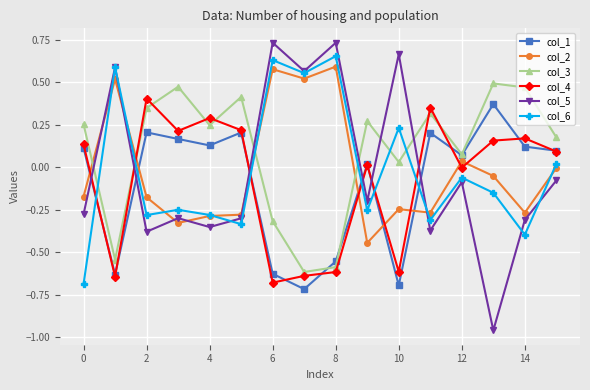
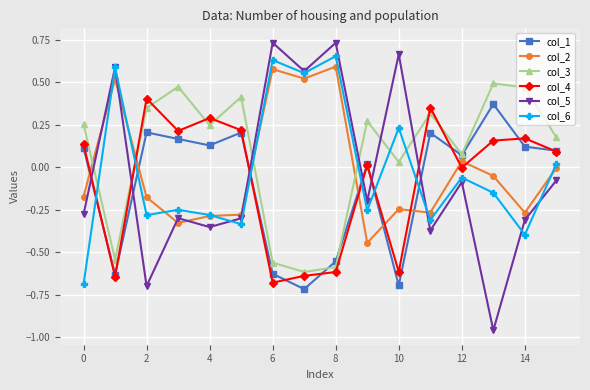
  {
    "col_1": {
      "0": 0.11,
      "2": 0.20,
      "4": 0.13,
      "6": -0.63,
      "8": -0.55,
      "10": -0.70,
      "14": 0.12
    },
    "col_2": {
      "0": -0.17,
      "2": -0.18,
      "6": 0.58,
      "8": 0.59,
      "10": -0.25,
      "12": 0.03,
      "14": -0.27
    },
    "col_3": {
      "0": 0.25,
      "2": 0.35,
      "4": 0.25,
-     "6": -0.32,
+     "6": -0.56,
      "8": -0.59,
      "10": 0.03
    },
    "col_4": {
      "0": 0.13,
      "2": 0.40,
      "4": 0.29,
      "6": -0.68,
      "8": -0.62,
      "10": -0.62,
      "12": 0.00,
      "14": 0.17
    },
    "col_5": {
      "0": -0.28,
-     "2": -0.38,
+     "2": -0.70,
      "4": -0.35,
      "6": 0.73,
      "8": 0.73,
      "10": 0.66,
      "12": -0.09,
      "14": -0.31
    },
    "col_6": {
      "0": -0.69,
      "2": -0.28,
      "6": 0.63,
      "8": 0.65,
      "10": 0.23,
      "12": -0.06,
      "14": -0.40
    }
  }
